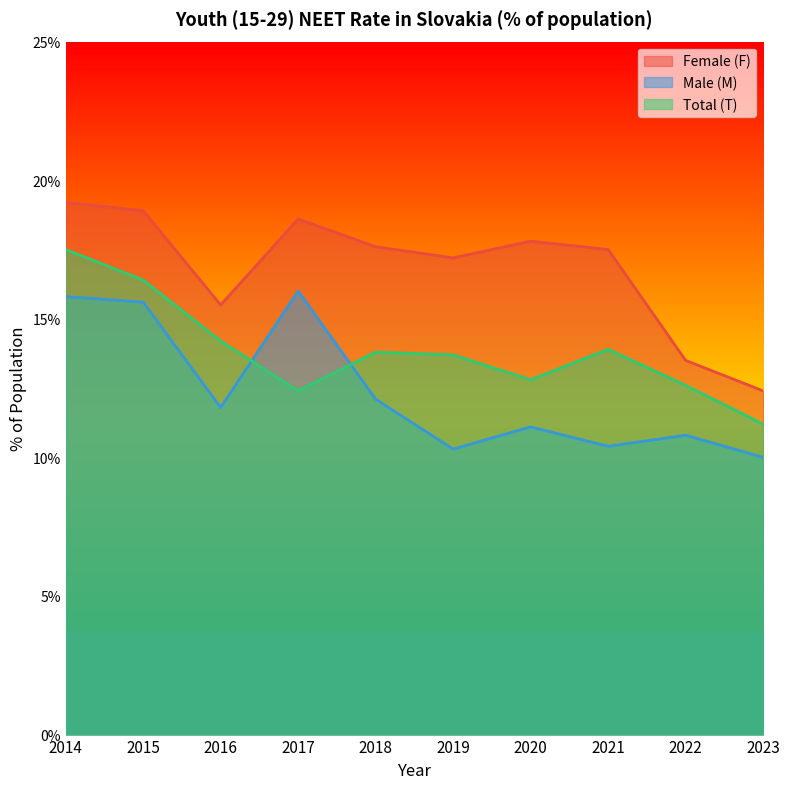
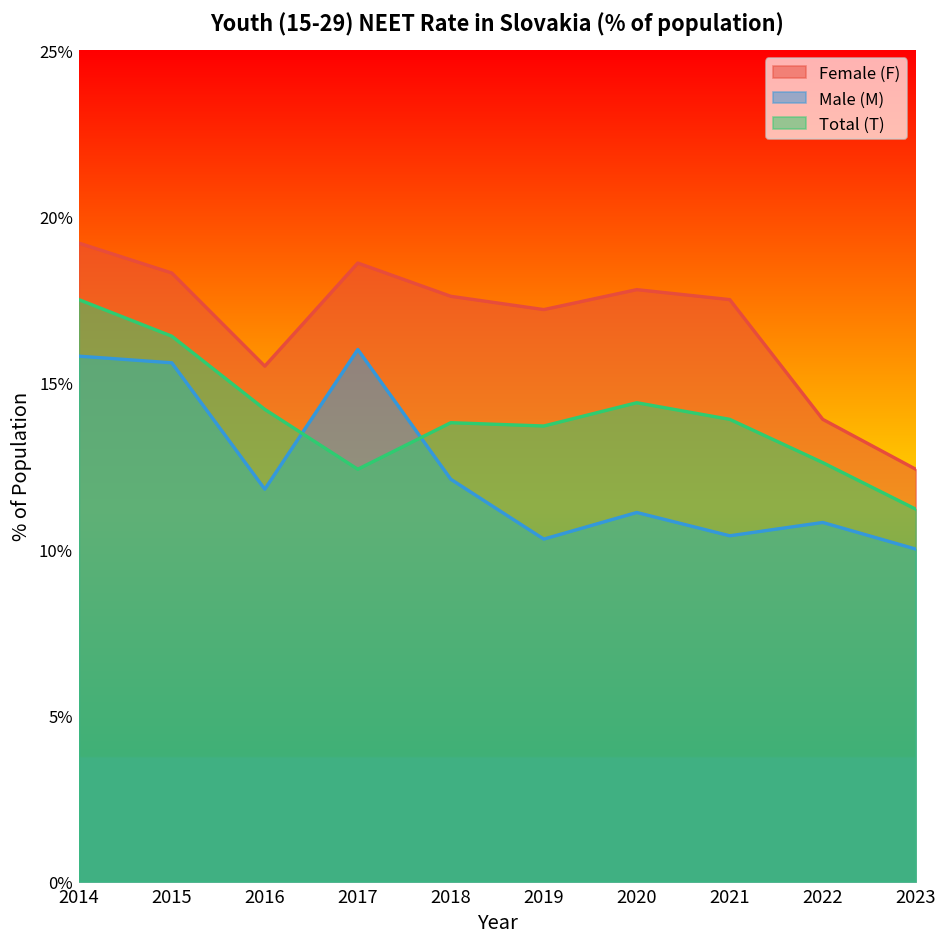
  {
    "Female (F)": {
      "2014": "19.2%",
-     "2015": "18.9%",
+     "2015": "18.3%",
      "2016": "15.5%",
      "2017": "18.6%",
      "2018": "17.6%",
      "2019": "17.2%",
      "2020": "17.8%",
      "2021": "17.5%",
-     "2022": "13.5%",
+     "2022": "13.9%",
      "2023": "12.4%"
    },
    "Male (M)": {
      "2014": "15.8%",
      "2015": "15.6%",
      "2016": "11.8%",
      "2017": "16.0%",
      "2018": "12.1%",
      "2019": "10.3%",
      "2020": "11.1%",
      "2021": "10.4%",
      "2022": "10.8%",
      "2023": "10.0%"
    },
    "Total (T)": {
      "2014": "17.5%",
      "2015": "16.4%",
      "2016": "14.2%",
      "2017": "12.4%",
      "2018": "13.8%",
      "2019": "13.7%",
-     "2020": "12.8%",
+     "2020": "14.4%",
      "2021": "13.9%",
      "2022": "12.6%",
      "2023": "11.2%"
    }
  }
